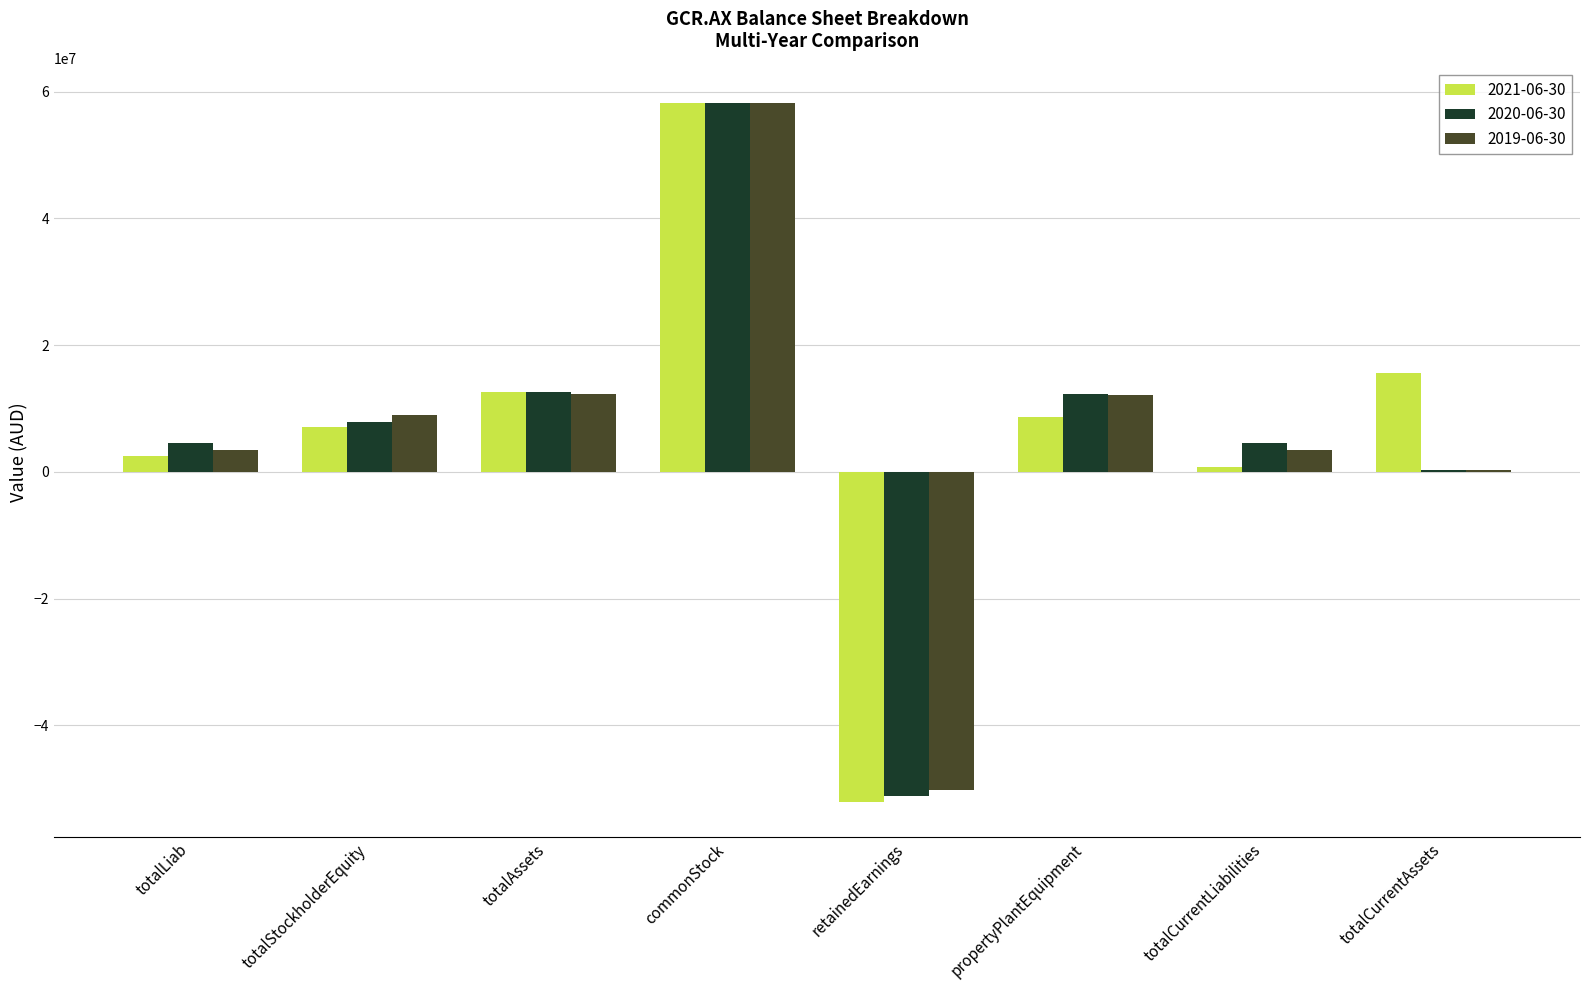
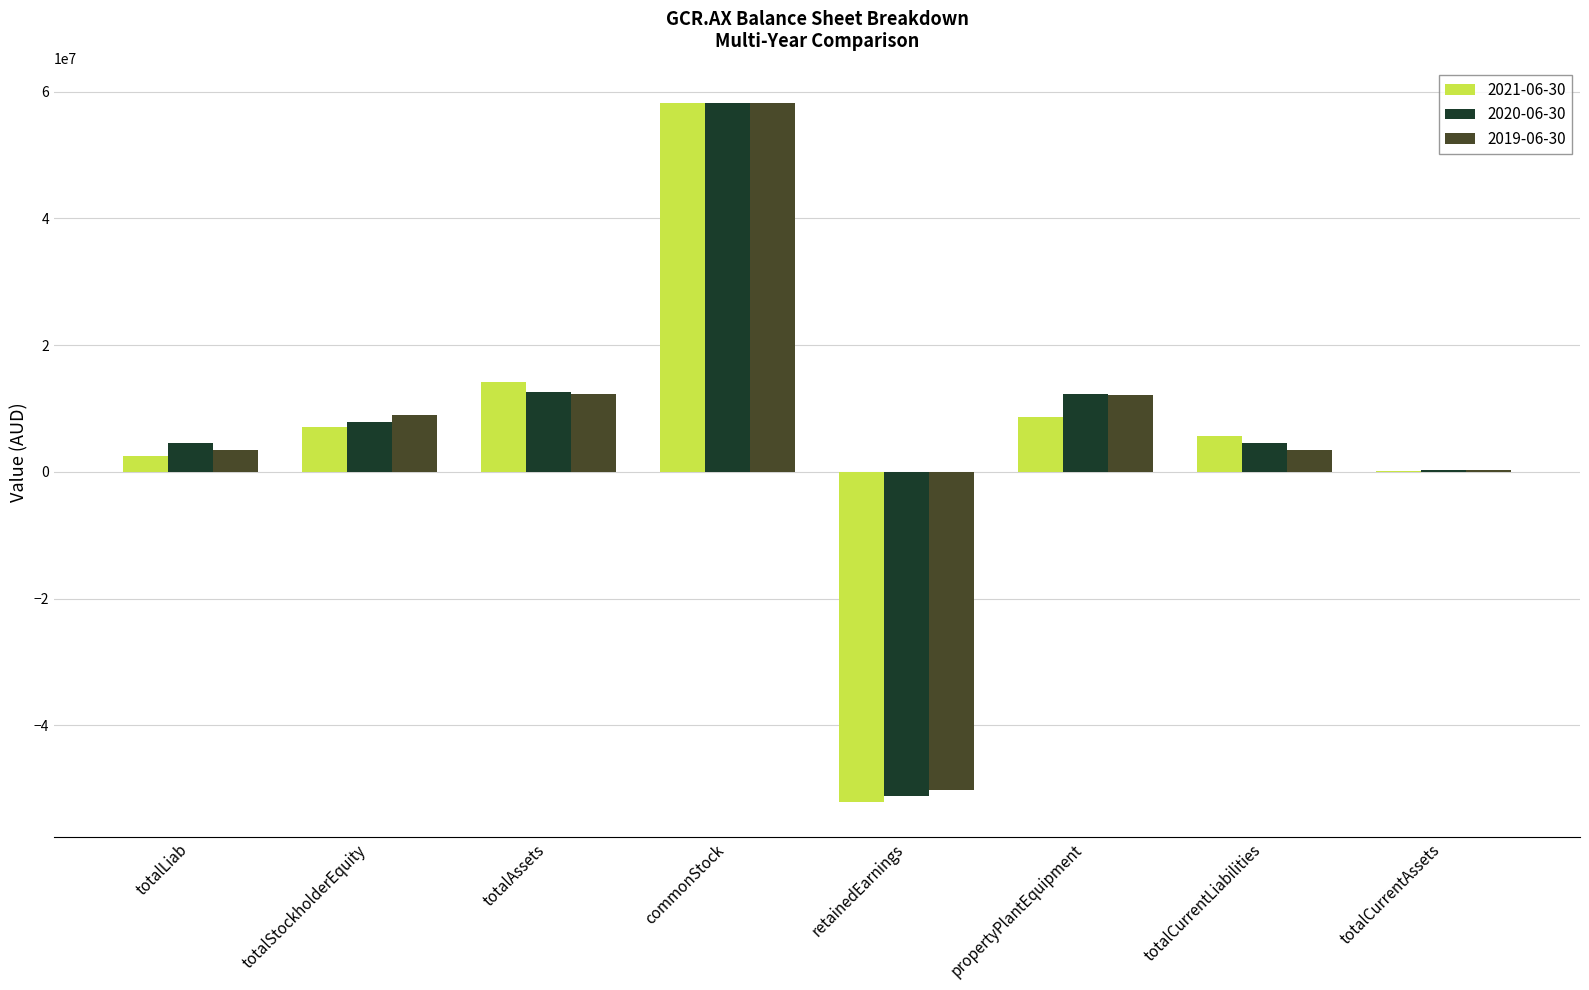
  {
    "2021-06-30": {
      "totalLiab": 2000000,
      "totalStockholderEquity": 7000000,
-     "totalAssets": 13000000,
+     "totalAssets": 14000000,
      "commonStock": 58000000,
      "retainedEarnings": -52000000,
      "propertyPlantEquipment": 9000000,
-     "totalCurrentLiabilities": 1000000,
-     "totalCurrentAssets": 16000000
+     "totalCurrentLiabilities": 6000000,
+     "totalCurrentAssets": 0
    }
  }
